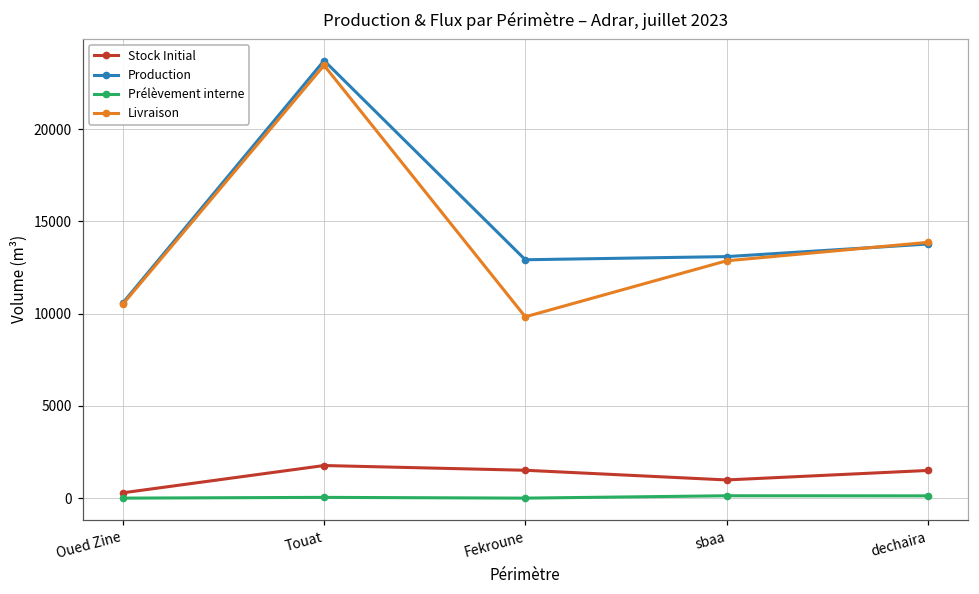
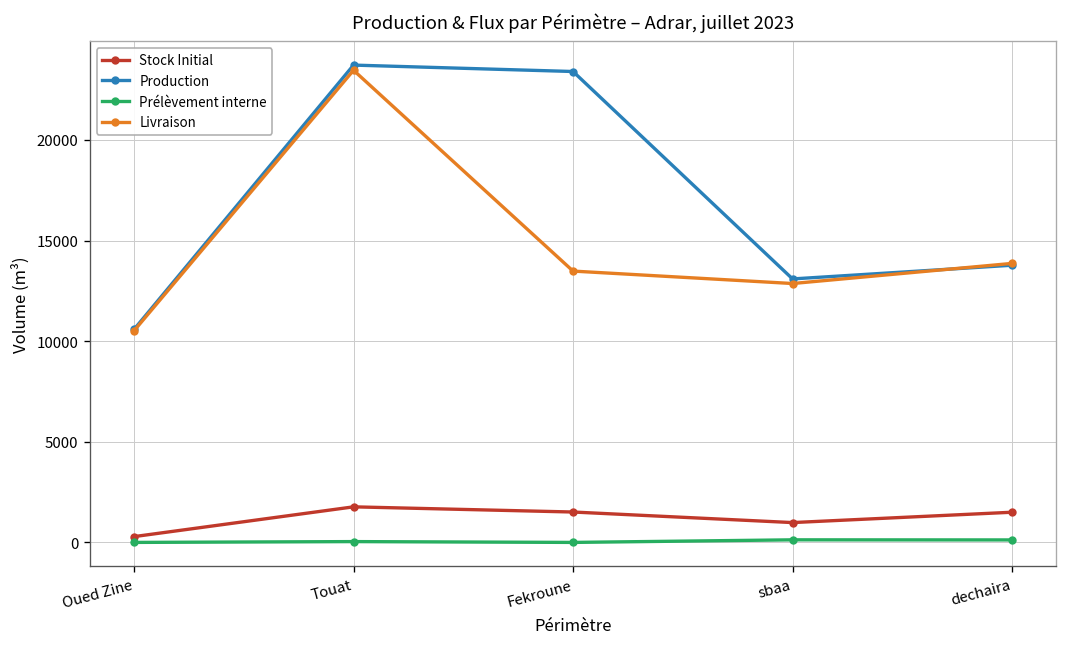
  {
    "Stock Initial": {
      "Oued Zine": 300,
      "Touat": 1800,
      "Fekroune": 1500,
      "sbaa": 1000,
      "dechaira": 1500
    },
    "Production": {
      "Touat": 23700,
-     "Fekroune": 12900,
+     "Fekroune": 23400,
      "sbaa": 13100
    },
    "Prélèvement interne": {
      "Oued Zine": 0,
      "Touat": 0,
      "Fekroune": 0,
      "sbaa": 100,
      "dechaira": 100
    },
    "Livraison": {
      "Touat": 23500,
-     "Fekroune": 9800,
+     "Fekroune": 13500,
      "sbaa": 12900
    }
  }
